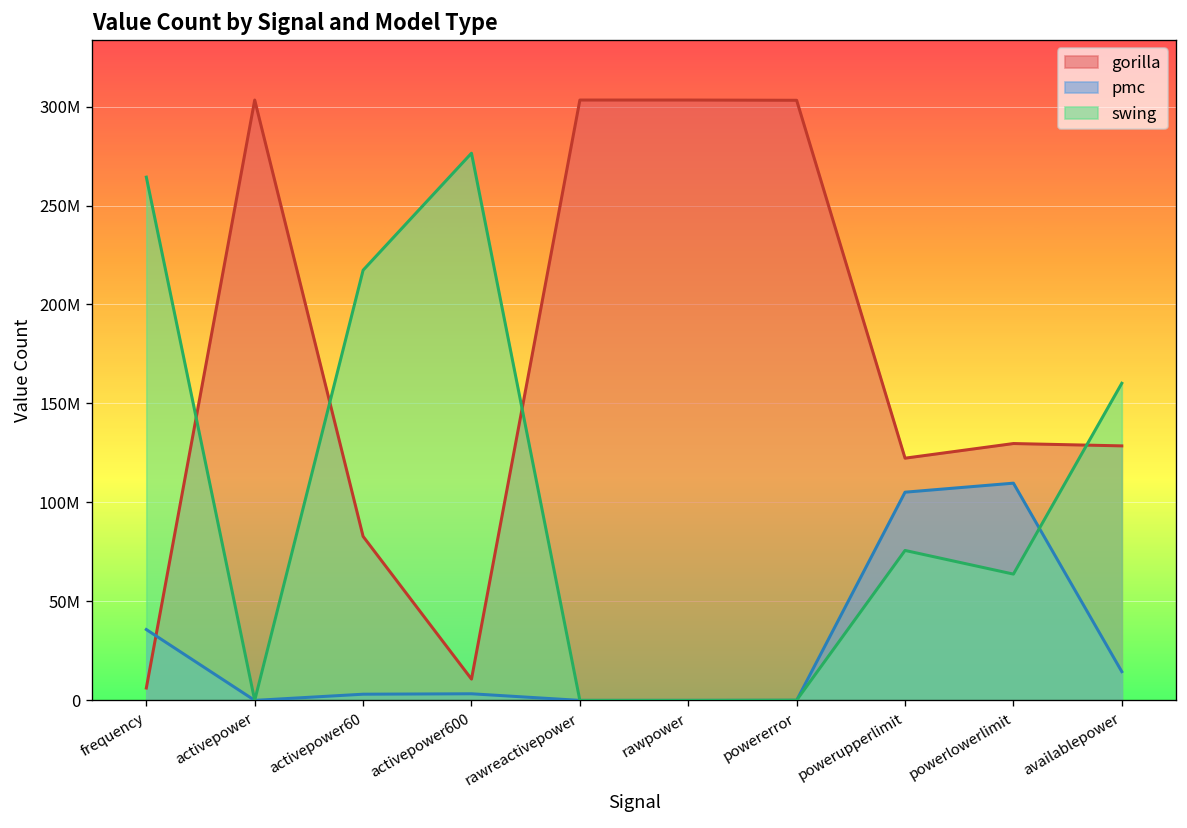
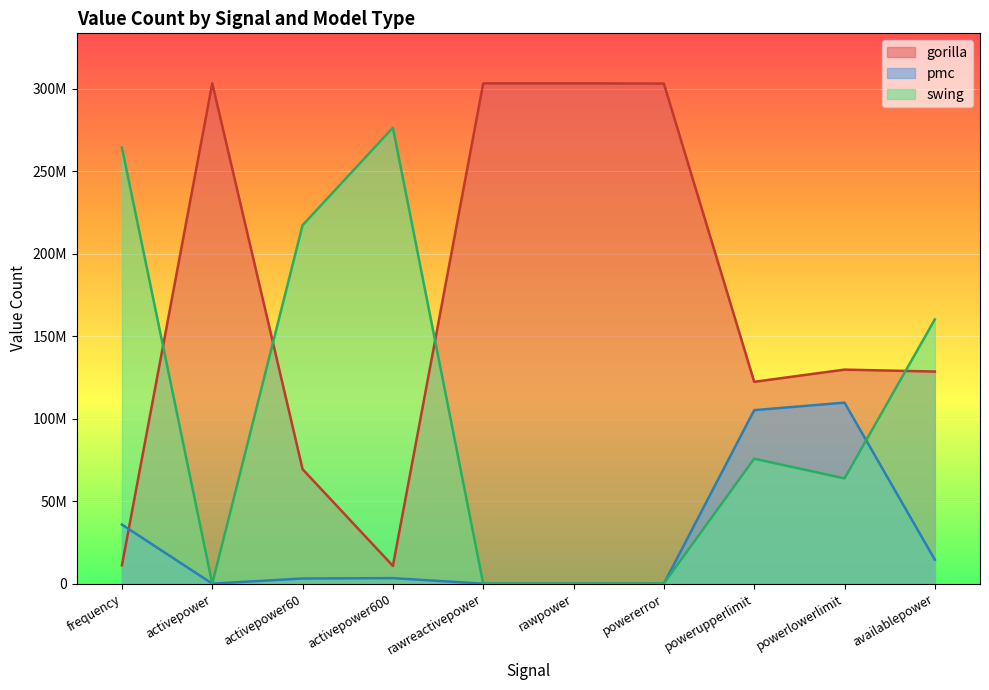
  {
    "gorilla": {
-     "frequency": 6000000,
+     "frequency": 11000000,
      "activepower": 303000000,
-     "activepower60": 83000000,
+     "activepower60": 69000000,
      "activepower600": 11000000,
      "rawreactivepower": 303000000,
      "rawpower": 303000000,
      "powererror": 303000000,
      "powerupperlimit": 122000000,
      "powerlowerlimit": 130000000,
      "availablepower": 129000000
    },
    "pmc": {
      "frequency": 36000000,
      "activepower60": 3000000,
      "activepower600": 3000000,
      "powerupperlimit": 105000000,
      "powerlowerlimit": 110000000,
      "availablepower": 15000000
    },
    "swing": {
      "frequency": 264000000,
      "activepower60": 217000000,
      "activepower600": 276000000,
      "powerupperlimit": 76000000,
      "powerlowerlimit": 64000000,
      "availablepower": 160000000
    }
  }
